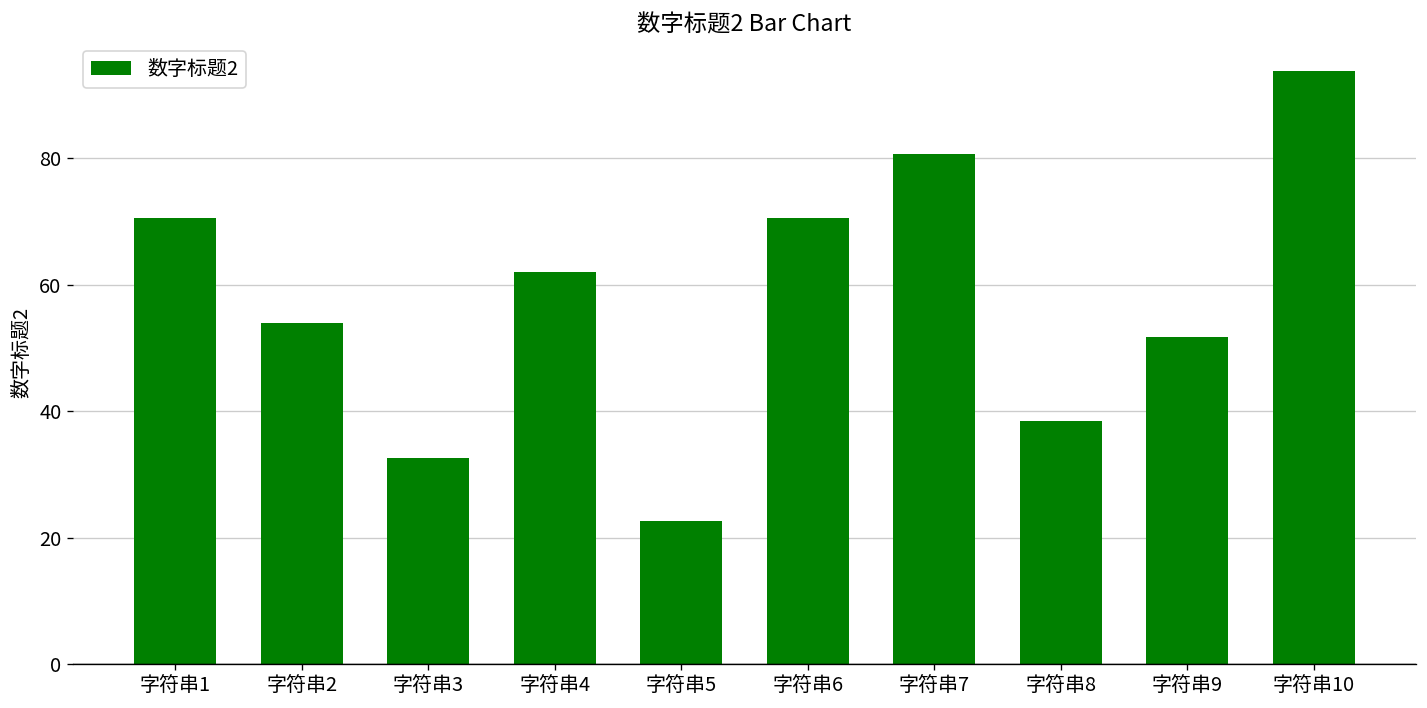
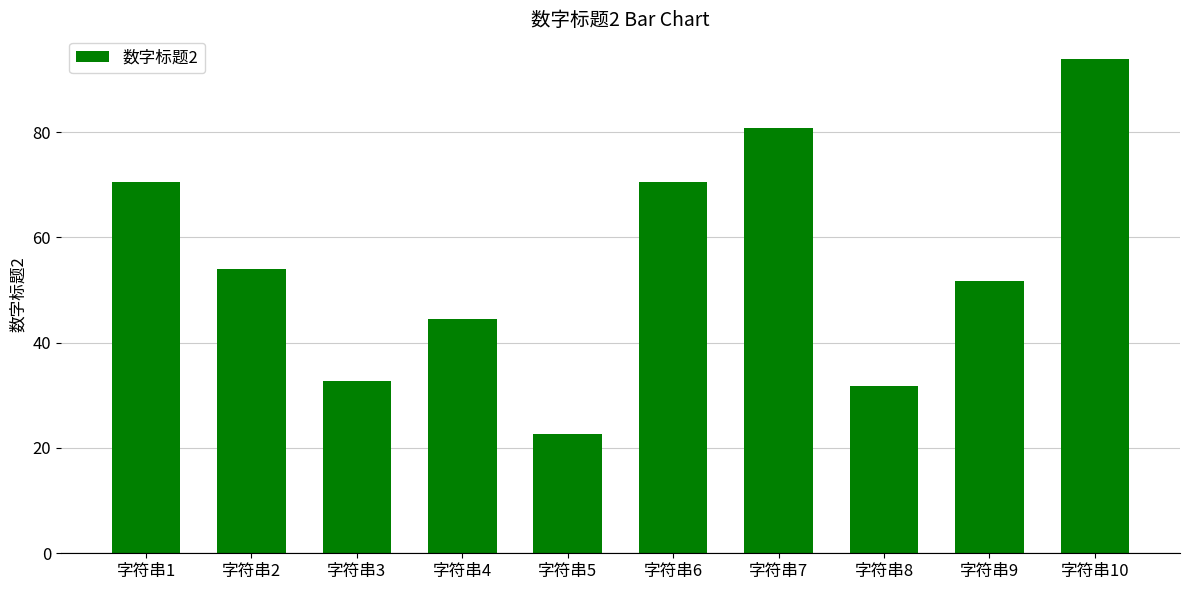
  {
    "字符串1": 71,
    "字符串2": 54,
    "字符串3": 33,
-   "字符串4": 62,
+   "字符串4": 45,
    "字符串5": 23,
    "字符串6": 71,
    "字符串7": 81,
-   "字符串8": 39,
+   "字符串8": 32,
    "字符串9": 52,
    "字符串10": 94
  }
